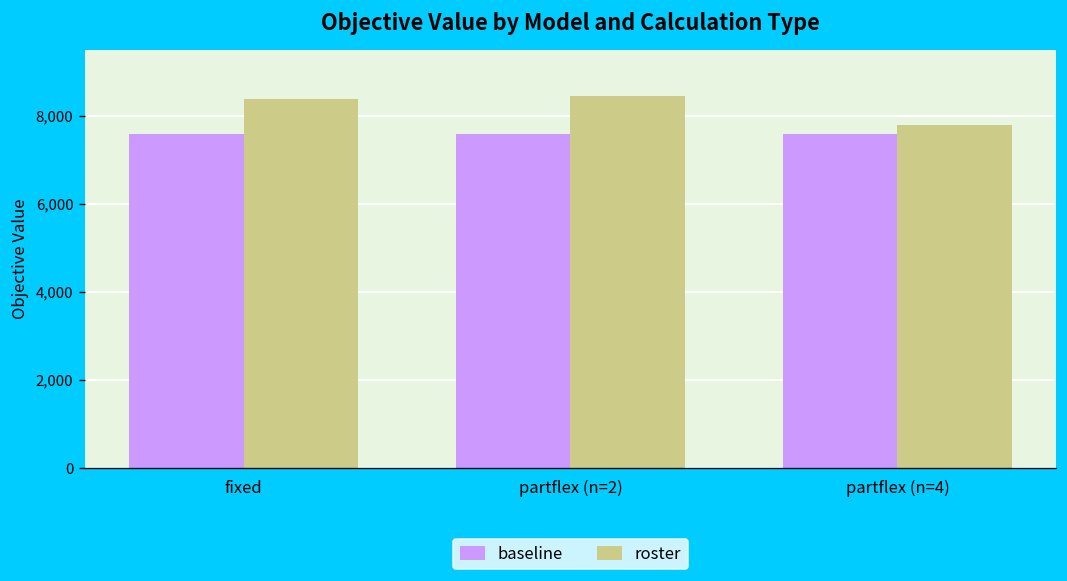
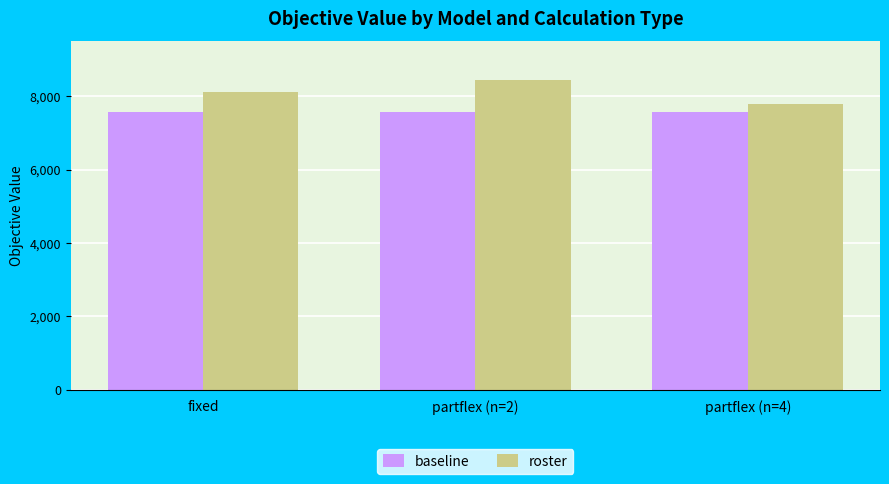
  {
    "baseline": {
      "fixed": "7,600",
      "partflex (n=2)": "7,600",
      "partflex (n=4)": "7,600"
    },
    "roster": {
-     "fixed": "8,400",
+     "fixed": "8,100",
      "partflex (n=2)": "8,400",
      "partflex (n=4)": "7,800"
    }
  }
